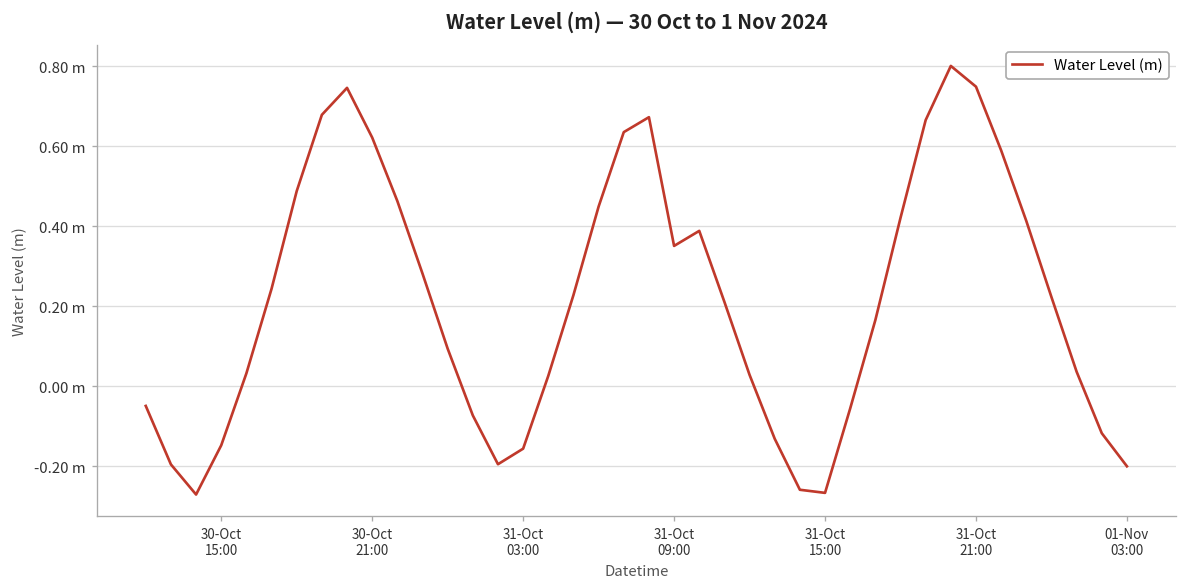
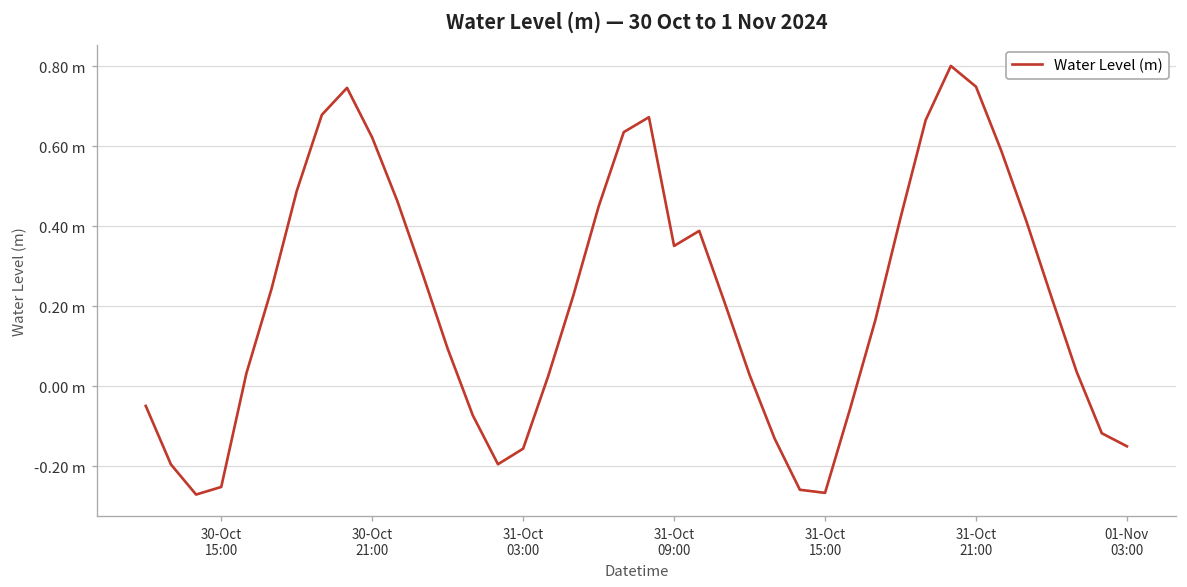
  {
-   "30-Oct 15:00": "-0.15 m",
+   "30-Oct 15:00": "-0.25 m",
    "30-Oct 21:00": "0.62 m",
    "31-Oct 03:00": "-0.16 m",
    "31-Oct 09:00": "0.35 m",
    "31-Oct 15:00": "-0.27 m",
    "31-Oct 21:00": "0.75 m",
-   "01-Nov 03:00": "-0.20 m"
+   "01-Nov 03:00": "-0.15 m"
  }
